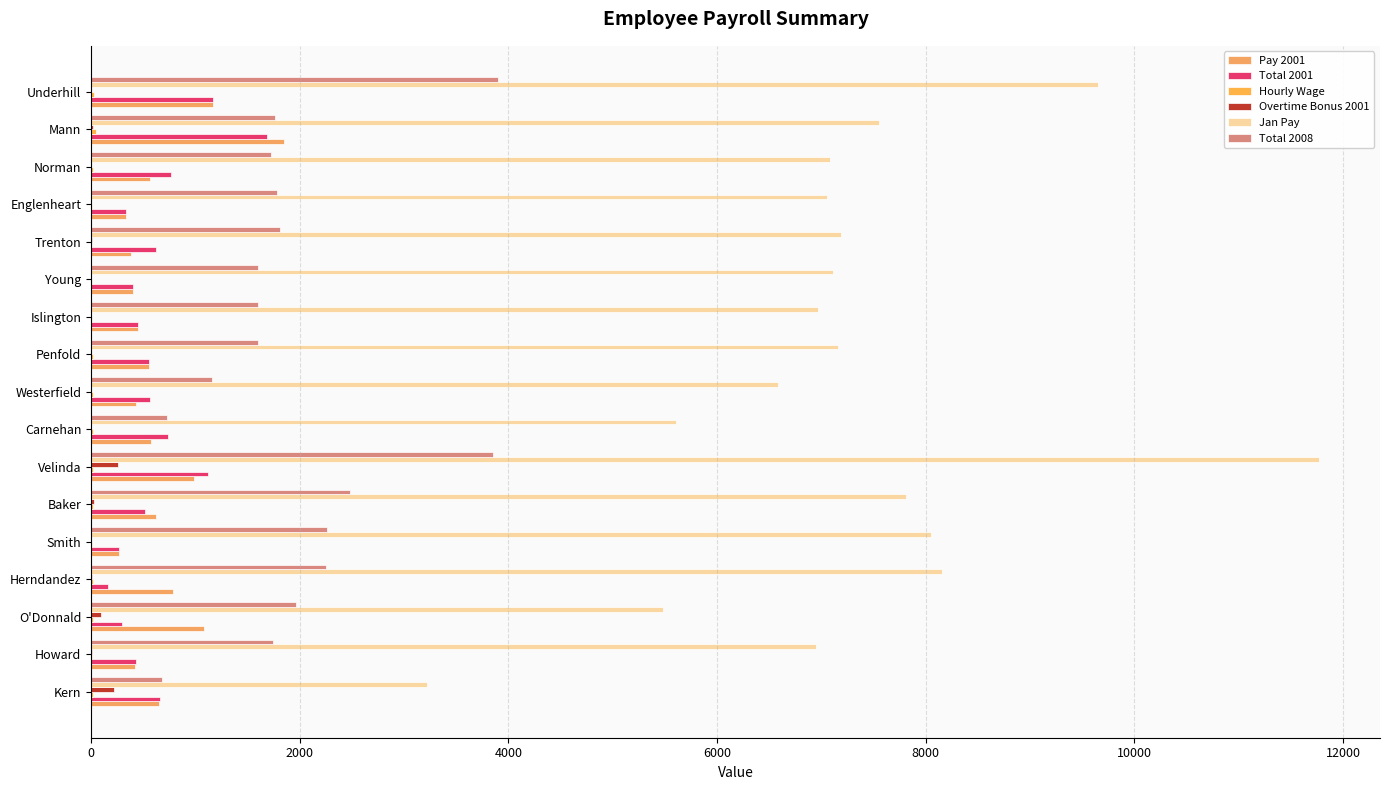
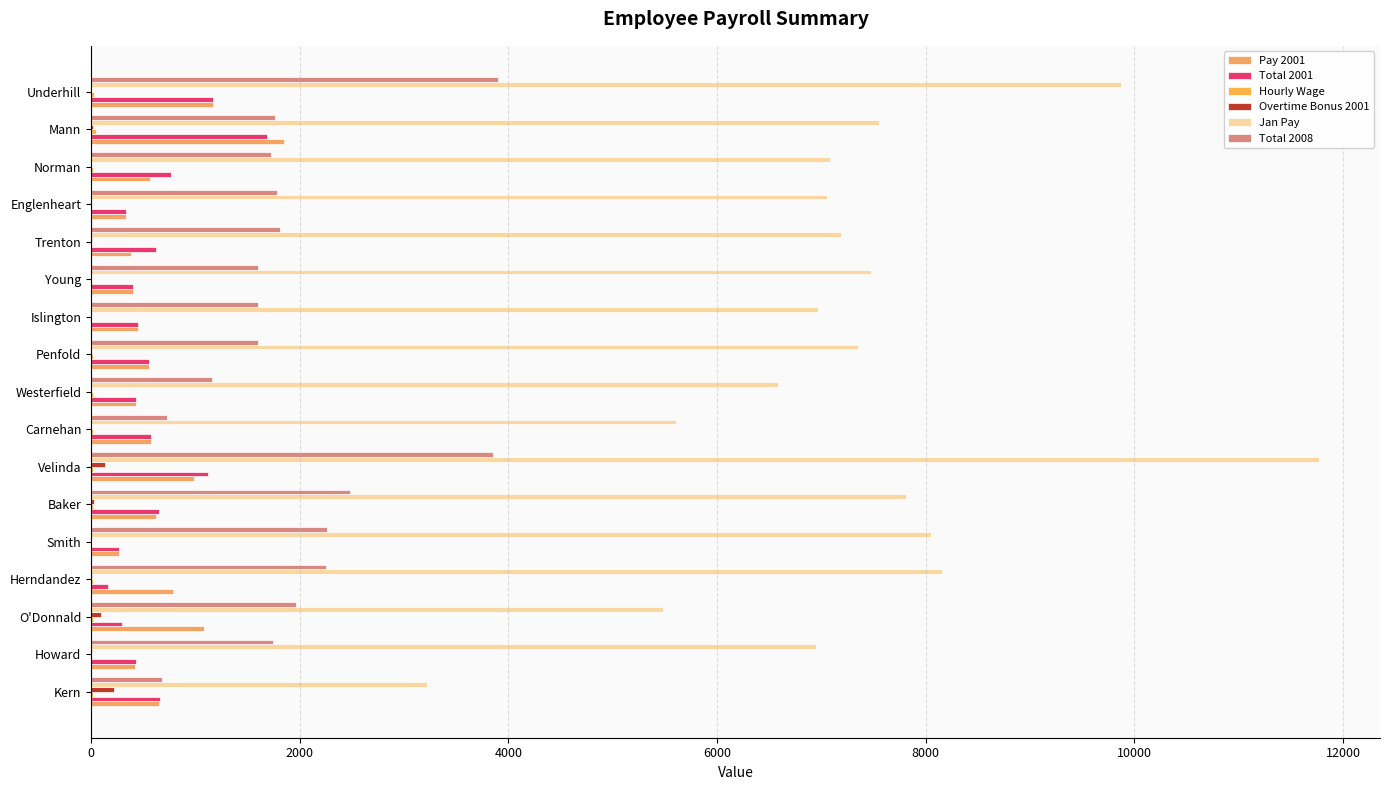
  {
    "Total 2001": {
      "Underhill": 1170,
      "Mann": 1690,
      "Norman": 770,
      "Englenheart": 340,
      "Trenton": 620,
      "Young": 400,
      "Islington": 450,
      "Penfold": 560,
-     "Westerfield": 560,
-     "Carnehan": 740,
+     "Westerfield": 430,
+     "Carnehan": 580,
      "Velinda": 1130,
-     "Baker": 510,
+     "Baker": 650,
      "Smith": 270,
      "Herndandez": 160,
      "O'Donnald": 290,
      "Howard": 430,
      "Kern": 660
    },
    "Overtime Bonus 2001": {
      "Underhill": 0,
      "Norman": 0,
      "Englenheart": 0,
      "Young": 0,
      "Islington": 0,
      "Penfold": 0,
      "Westerfield": 0,
      "Carnehan": 0,
-     "Velinda": 260,
+     "Velinda": 140,
      "Baker": 30,
      "Smith": 0,
      "O'Donnald": 100,
      "Kern": 220
    },
    "Jan Pay": {
-     "Underhill": 9650,
+     "Underhill": 9870,
      "Mann": 7550,
      "Norman": 7090,
      "Englenheart": 7050,
      "Trenton": 7190,
-     "Young": 7110,
+     "Young": 7470,
      "Islington": 6970,
-     "Penfold": 7160,
+     "Penfold": 7350,
      "Westerfield": 6590,
      "Carnehan": 5610,
      "Velinda": 11770,
      "Baker": 7810,
      "Smith": 8050,
      "Herndandez": 8150,
      "O'Donnald": 5480,
      "Howard": 6940,
      "Kern": 3220
    }
  }
